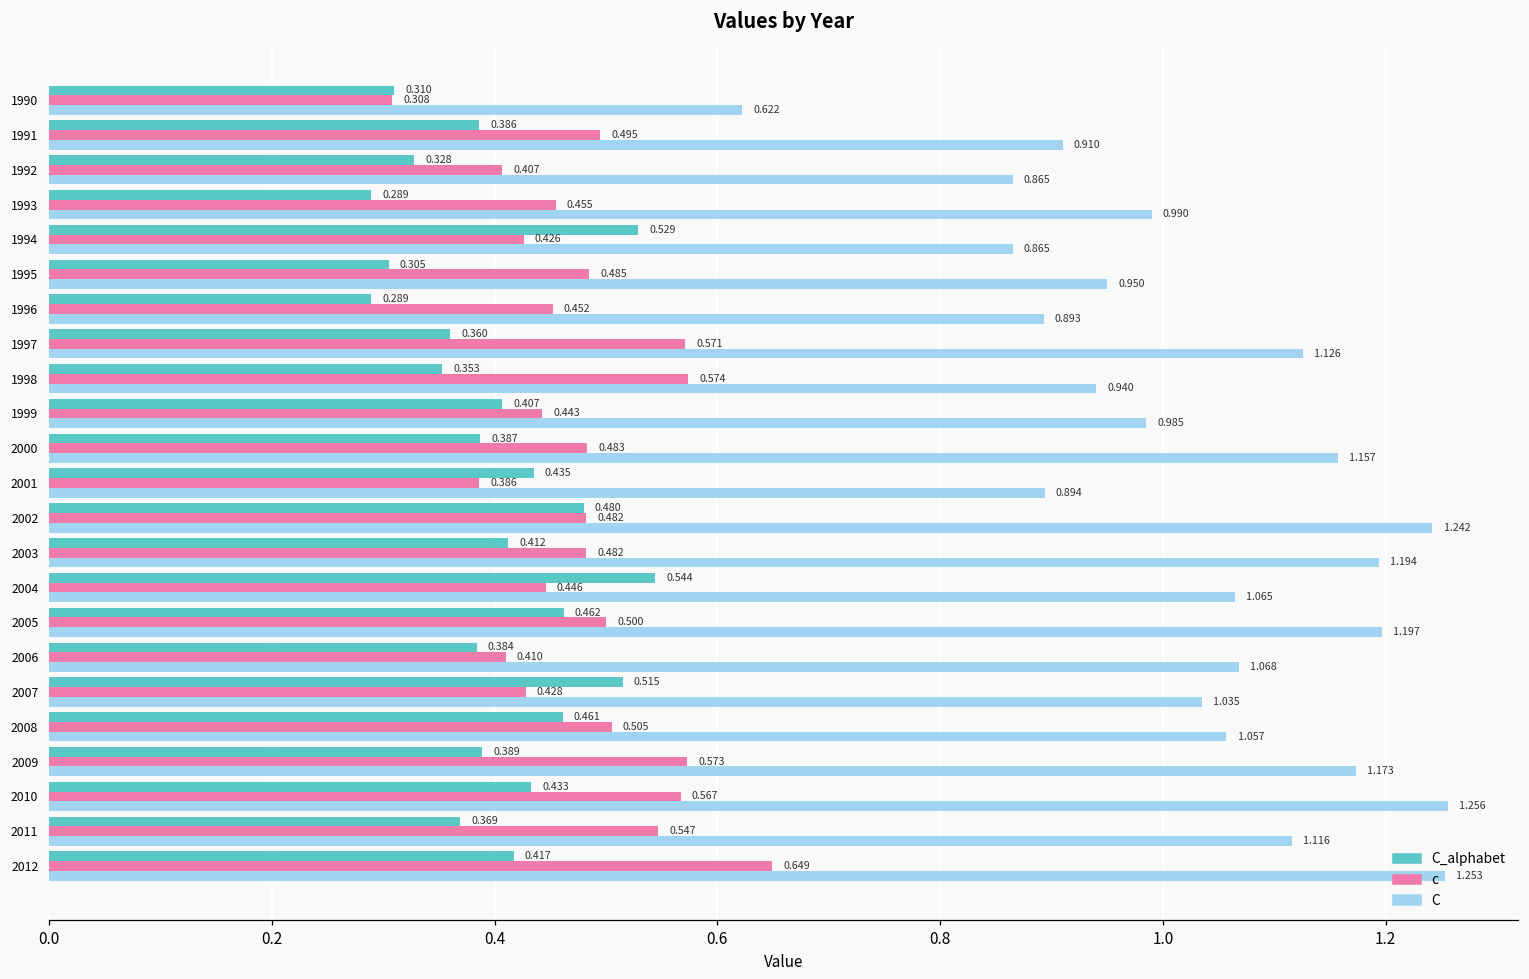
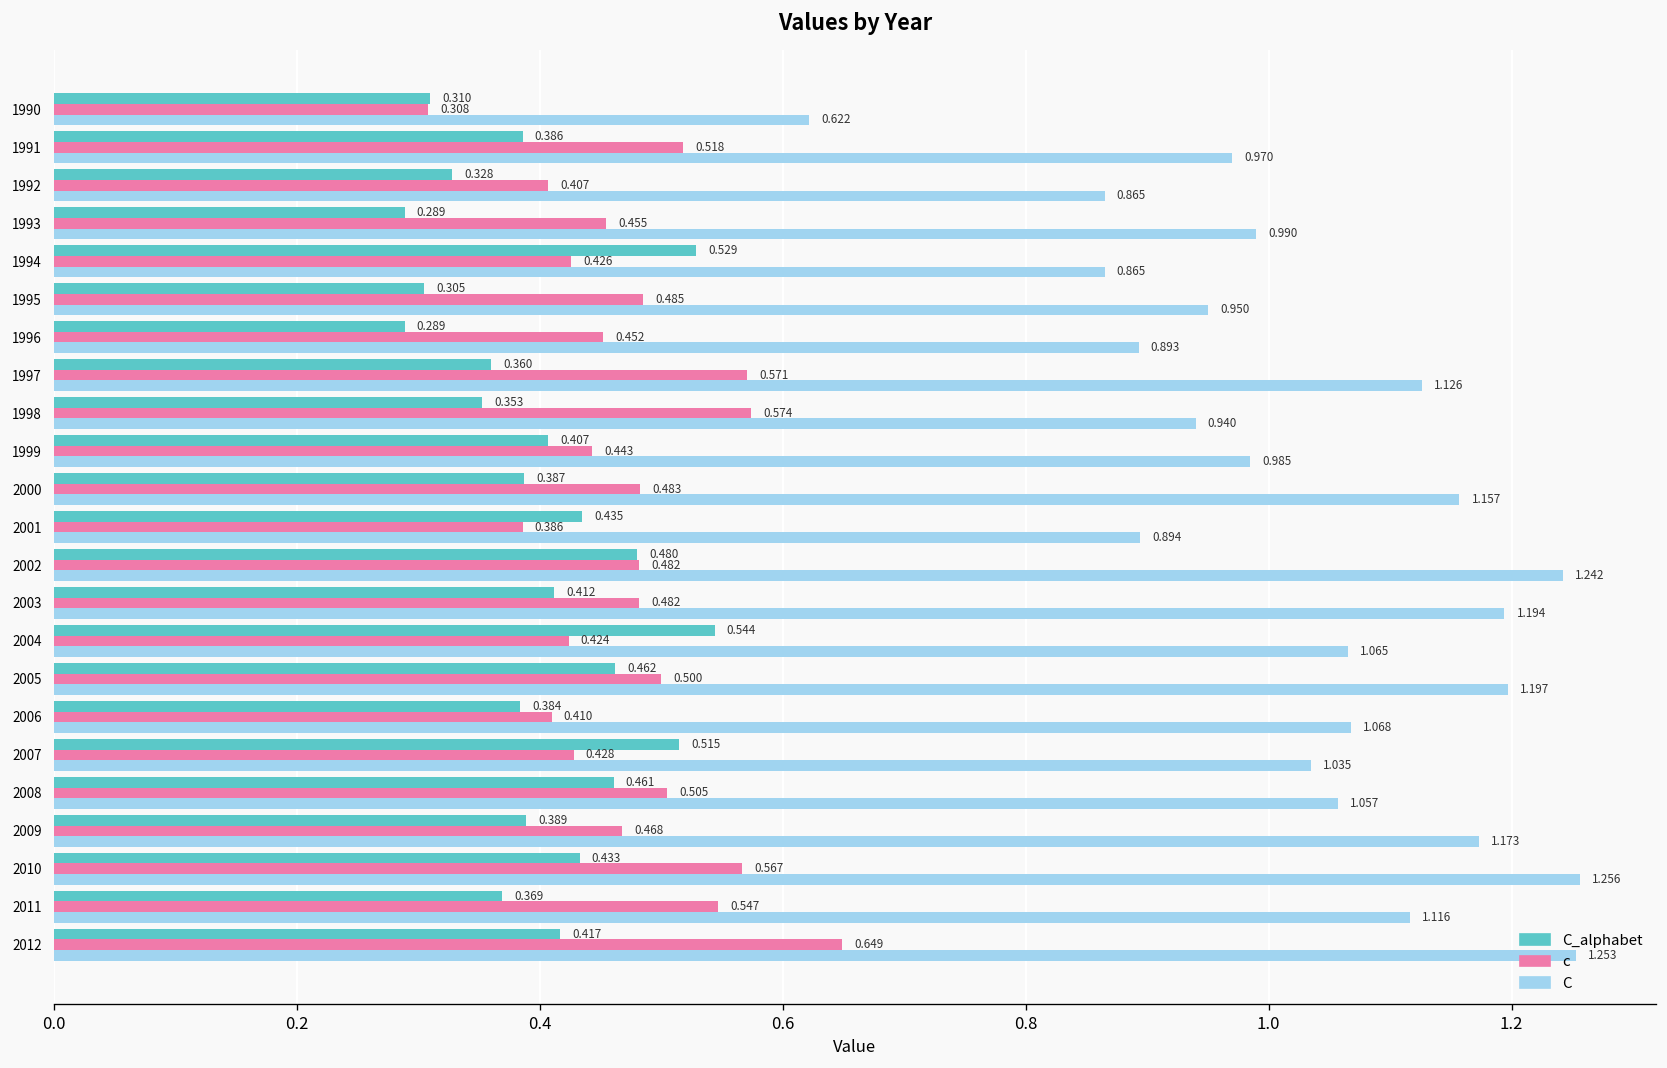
  {
    "C_alphabet": {
      "1990": 0.310,
      "1991": 0.386,
      "1992": 0.328,
      "1993": 0.289,
      "1994": 0.529,
      "1995": 0.305,
      "1996": 0.289,
      "1997": 0.360,
      "1998": 0.353,
      "1999": 0.407,
      "2000": 0.387,
      "2001": 0.435,
      "2002": 0.480,
      "2003": 0.412,
      "2004": 0.544,
      "2005": 0.462,
      "2006": 0.384,
      "2007": 0.515,
      "2008": 0.461,
      "2009": 0.389,
      "2010": 0.433,
      "2011": 0.369,
      "2012": 0.417
    },
    "c": {
      "1990": 0.308,
-     "1991": 0.495,
+     "1991": 0.518,
      "1992": 0.407,
      "1993": 0.455,
      "1994": 0.426,
      "1995": 0.485,
      "1996": 0.452,
      "1997": 0.571,
      "1998": 0.574,
      "1999": 0.443,
      "2000": 0.483,
      "2001": 0.386,
      "2002": 0.482,
      "2003": 0.482,
-     "2004": 0.446,
+     "2004": 0.424,
      "2005": 0.500,
      "2006": 0.410,
      "2007": 0.428,
      "2008": 0.505,
-     "2009": 0.573,
+     "2009": 0.468,
      "2010": 0.567,
      "2011": 0.547,
      "2012": 0.649
    },
    "C": {
      "1990": 0.622,
-     "1991": 0.910,
+     "1991": 0.970,
      "1992": 0.865,
      "1993": 0.990,
      "1994": 0.865,
      "1995": 0.950,
      "1996": 0.893,
      "1997": 1.126,
      "1998": 0.940,
      "1999": 0.985,
      "2000": 1.157,
      "2001": 0.894,
      "2002": 1.242,
      "2003": 1.194,
      "2004": 1.065,
      "2005": 1.197,
      "2006": 1.068,
      "2007": 1.035,
      "2008": 1.057,
      "2009": 1.173,
      "2010": 1.256,
      "2011": 1.116,
      "2012": 1.253
    }
  }
